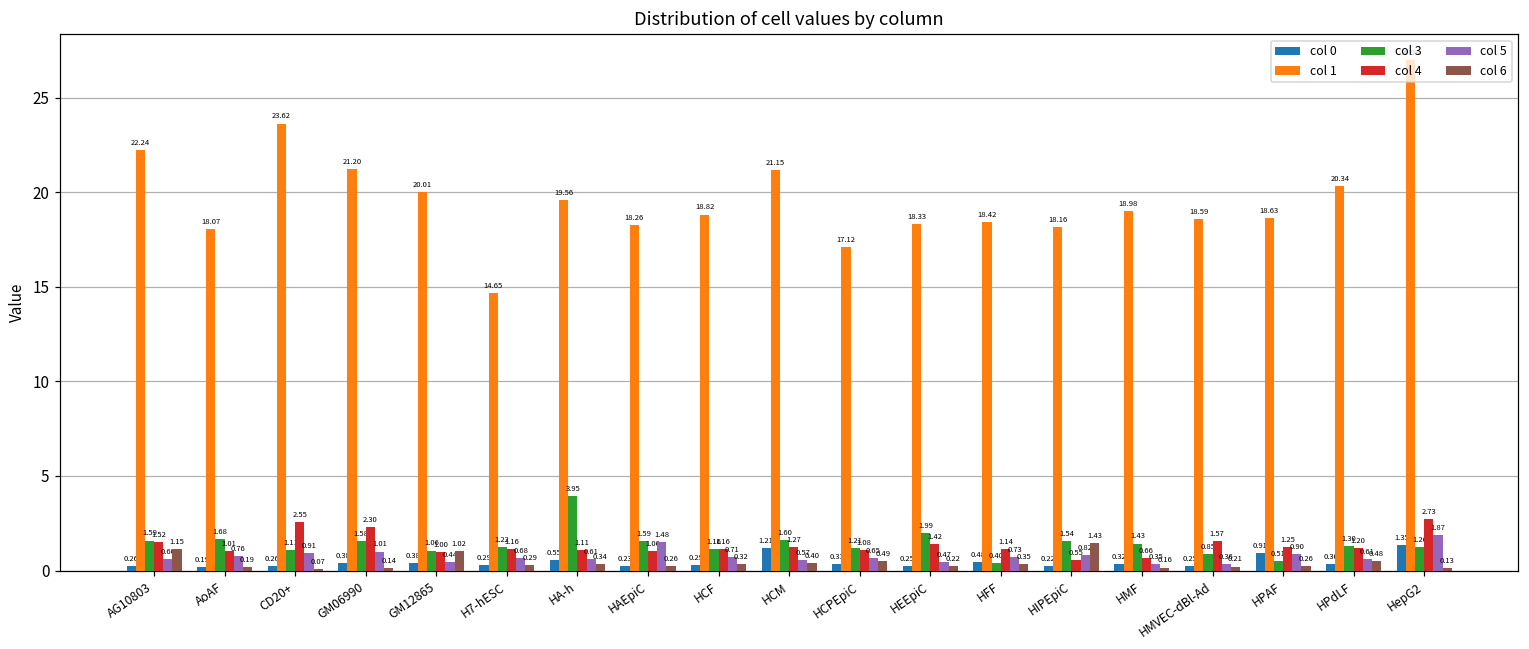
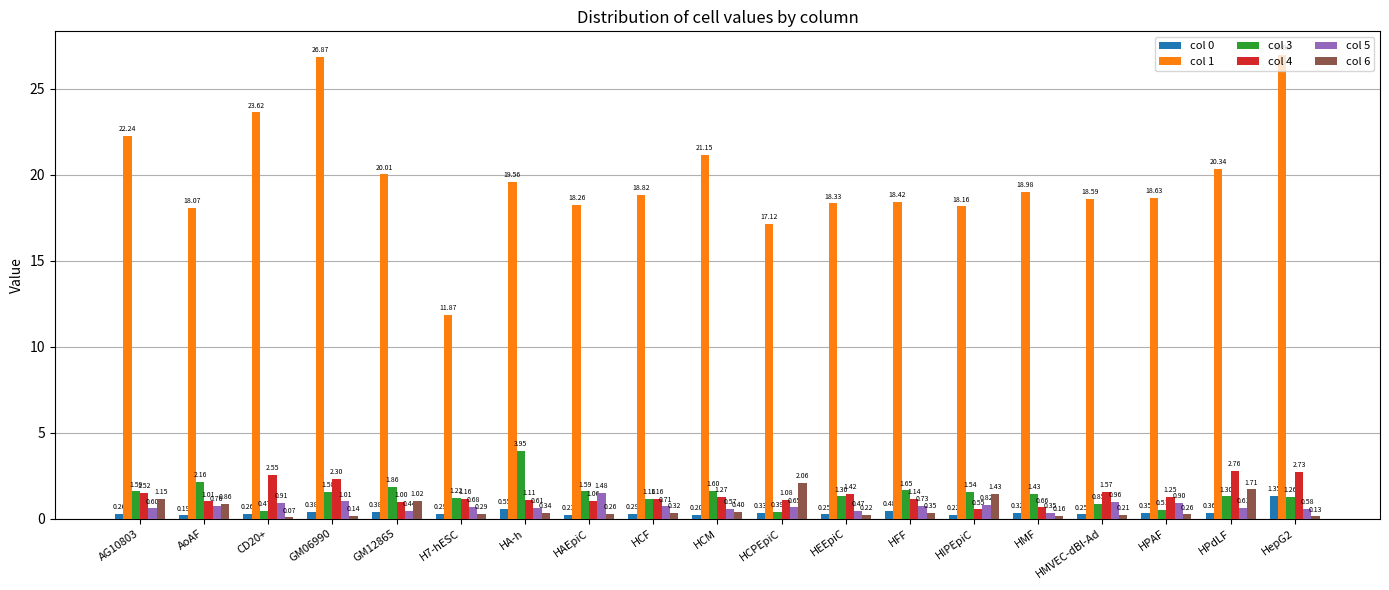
  {
    "col 0": {
      "AG10803": 0.26,
      "AoAF": 0.19,
      "CD20+": 0.26,
      "GM06990": 0.38,
      "GM12865": 0.38,
      "H7-hESC": 0.29,
      "HA-h": 0.55,
      "HAEpiC": 0.23,
      "HCF": 0.29,
-     "HCM": 1.21,
+     "HCM": 0.20,
      "HCPEpiC": 0.33,
      "HEEpiC": 0.25,
      "HFF": 0.48,
      "HIPEpiC": 0.22,
      "HMF": 0.32,
      "HMVEC-dBl-Ad": 0.25,
-     "HPAF": 0.91,
+     "HPAF": 0.35,
      "HPdLF": 0.36,
      "HepG2": 1.35
    },
    "col 1": {
      "AG10803": 22.24,
      "AoAF": 18.07,
      "CD20+": 23.62,
-     "GM06990": 21.20,
+     "GM06990": 26.87,
      "GM12865": 20.01,
-     "H7-hESC": 14.65,
+     "H7-hESC": 11.87,
      "HA-h": 19.56,
      "HAEpiC": 18.26,
      "HCF": 18.82,
      "HCM": 21.15,
      "HCPEpiC": 17.12,
      "HEEpiC": 18.33,
      "HFF": 18.42,
      "HIPEpiC": 18.16,
      "HMF": 18.98,
      "HMVEC-dBl-Ad": 18.59,
      "HPAF": 18.63,
      "HPdLF": 20.34
    },
    "col 3": {
-     "AoAF": 1.68,
-     "CD20+": 1.11,
+     "AoAF": 2.16,
+     "CD20+": 0.47,
      "GM06990": 1.58,
-     "GM12865": 1.06,
+     "GM12865": 1.86,
      "HA-h": 3.95,
      "HAEpiC": 1.59,
      "HCM": 1.60,
-     "HCPEpiC": 1.21,
-     "HEEpiC": 1.99,
-     "HFF": 0.40,
+     "HCPEpiC": 0.39,
+     "HEEpiC": 1.30,
+     "HFF": 1.65,
      "HIPEpiC": 1.54,
      "HMF": 1.43,
      "HMVEC-dBl-Ad": 0.85,
      "HPAF": 0.51,
      "HPdLF": 1.30,
      "HepG2": 1.26
    },
    "col 4": {
      "CD20+": 2.55,
      "GM06990": 2.30,
      "GM12865": 1.00,
      "HA-h": 1.11,
      "HAEpiC": 1.06,
      "HCM": 1.27,
      "HCPEpiC": 1.08,
      "HFF": 1.14,
      "HMF": 0.66,
      "HMVEC-dBl-Ad": 1.57,
      "HPAF": 1.25,
-     "HPdLF": 1.20,
+     "HPdLF": 2.76,
      "HepG2": 2.73
    },
    "col 5": {
      "AG10803": 0.60,
      "CD20+": 0.91,
      "GM06990": 1.01,
      "GM12865": 0.44,
      "H7-hESC": 0.68,
      "HAEpiC": 1.48,
      "HCF": 0.71,
      "HCPEpiC": 0.65,
      "HFF": 0.73,
-     "HMVEC-dBl-Ad": 0.36,
+     "HMVEC-dBl-Ad": 0.96,
      "HPAF": 0.90,
      "HPdLF": 0.61,
-     "HepG2": 1.87
+     "HepG2": 0.58
    },
    "col 6": {
      "AG10803": 1.15,
-     "AoAF": 0.19,
+     "AoAF": 0.86,
      "CD20+": 0.07,
      "GM06990": 0.14,
      "GM12865": 1.02,
      "H7-hESC": 0.29,
      "HAEpiC": 0.26,
      "HCF": 0.32,
-     "HCPEpiC": 0.49,
+     "HCPEpiC": 2.06,
      "HFF": 0.35,
      "HIPEpiC": 1.43,
      "HMVEC-dBl-Ad": 0.21,
      "HPAF": 0.26,
-     "HPdLF": 0.48,
+     "HPdLF": 1.71,
      "HepG2": 0.13
    }
  }
